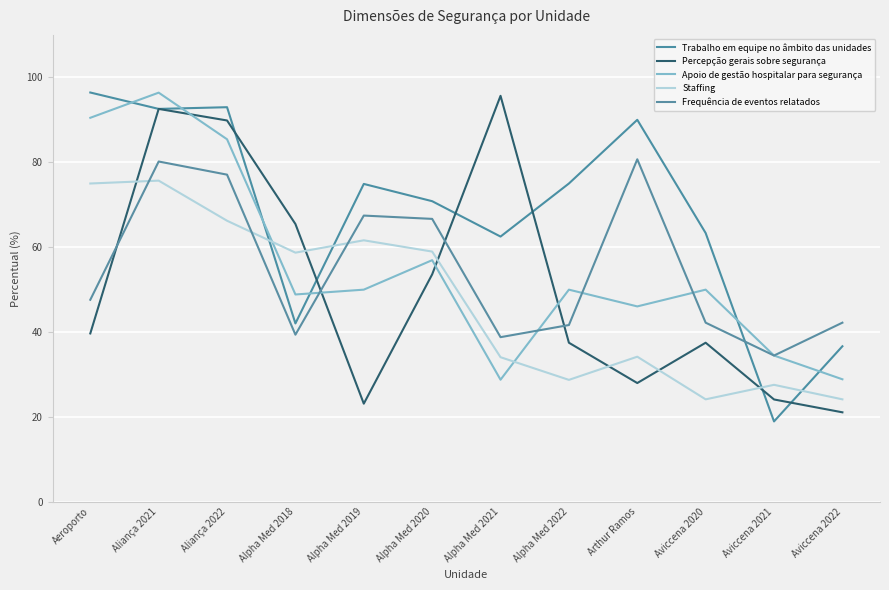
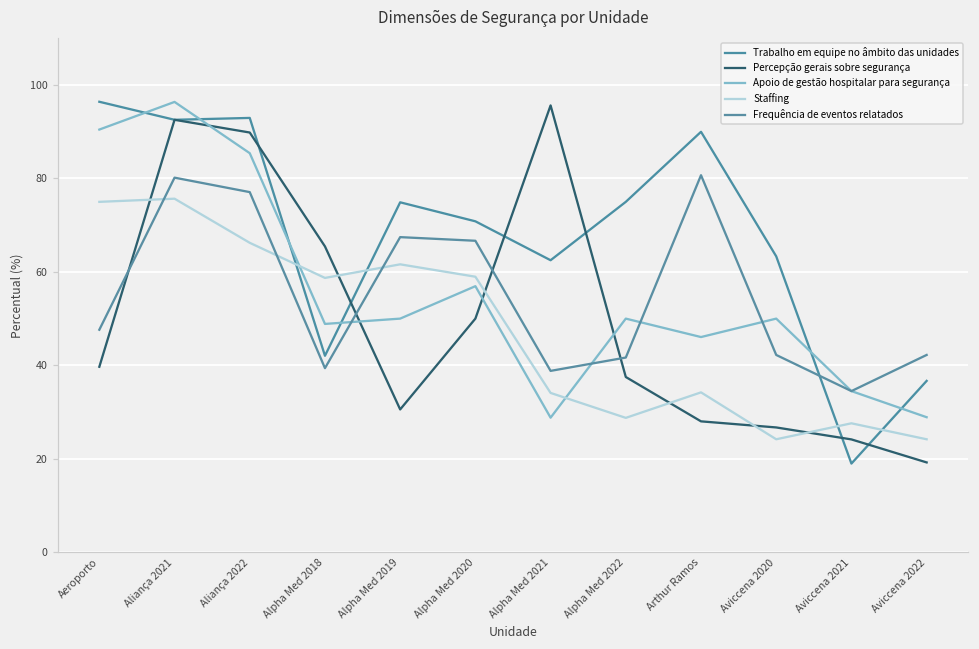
  {
    "Percepção gerais sobre segurança": {
      "Aeroporto": 40,
      "Aliança 2022": 90,
      "Alpha Med 2018": 65,
-     "Alpha Med 2019": 23,
-     "Alpha Med 2020": 54,
+     "Alpha Med 2019": 31,
+     "Alpha Med 2020": 50,
      "Alpha Med 2021": 96,
      "Alpha Med 2022": 38,
      "Arthur Ramos": 28,
-     "Aviccena 2020": 38,
+     "Aviccena 2020": 27,
      "Aviccena 2021": 24,
-     "Aviccena 2022": 21
+     "Aviccena 2022": 19
    }
  }
